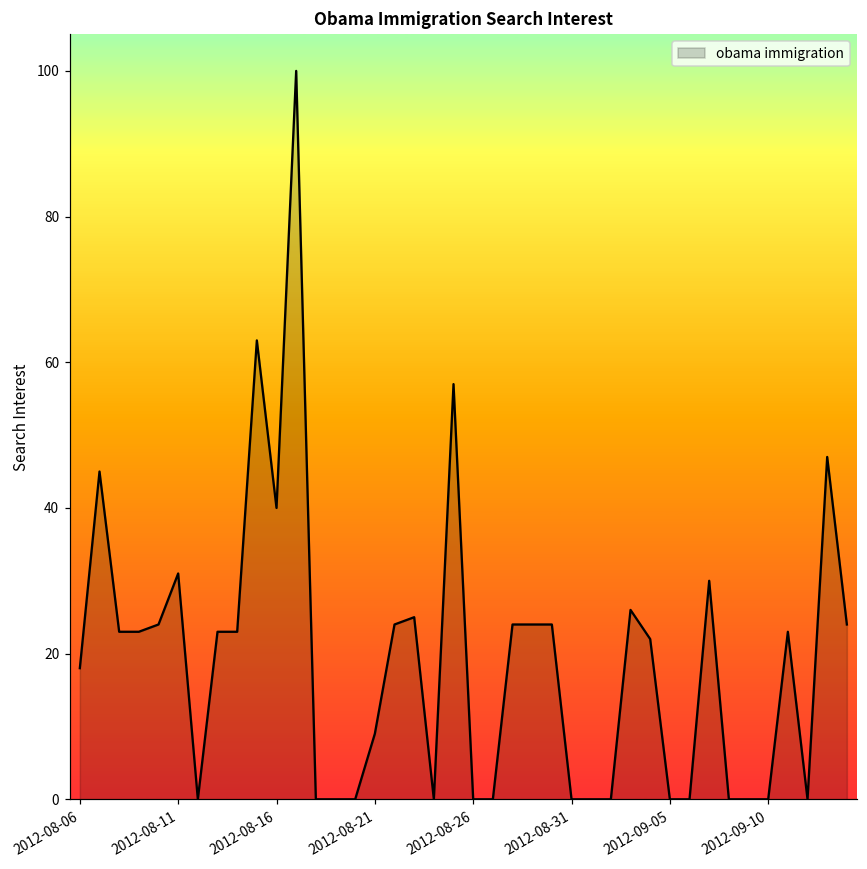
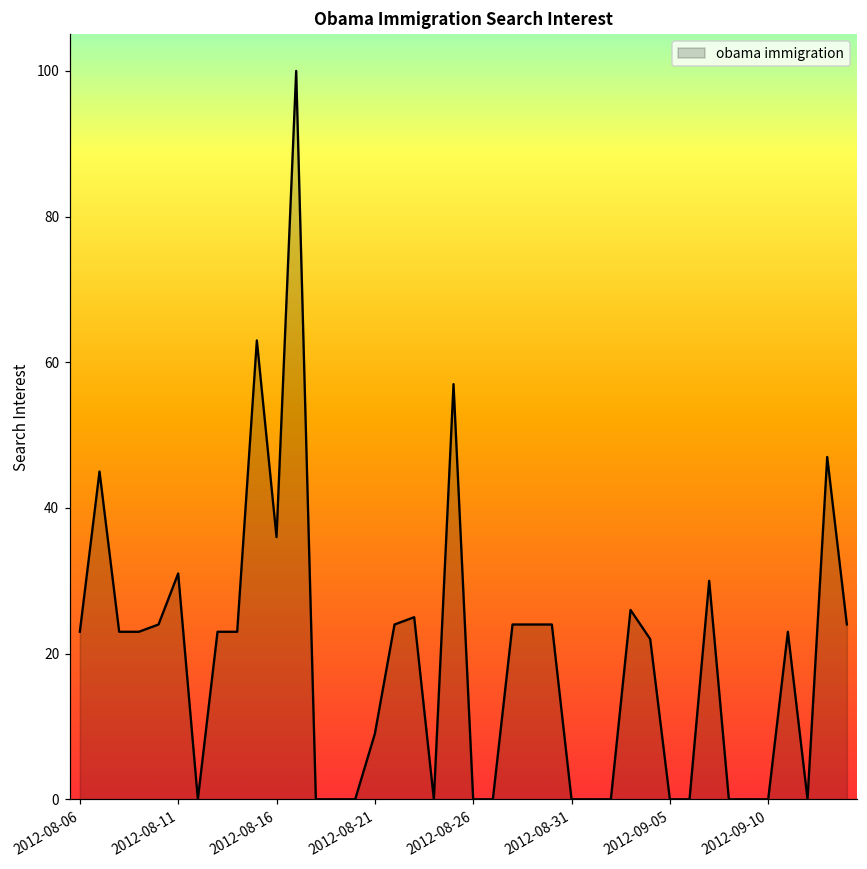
  {
-   "2012-08-06": 18,
+   "2012-08-06": 23,
    "2012-08-11": 31,
-   "2012-08-16": 40,
+   "2012-08-16": 36,
    "2012-08-21": 9,
    "2012-08-26": 0,
    "2012-08-31": 0,
    "2012-09-05": 0,
    "2012-09-10": 0
  }
